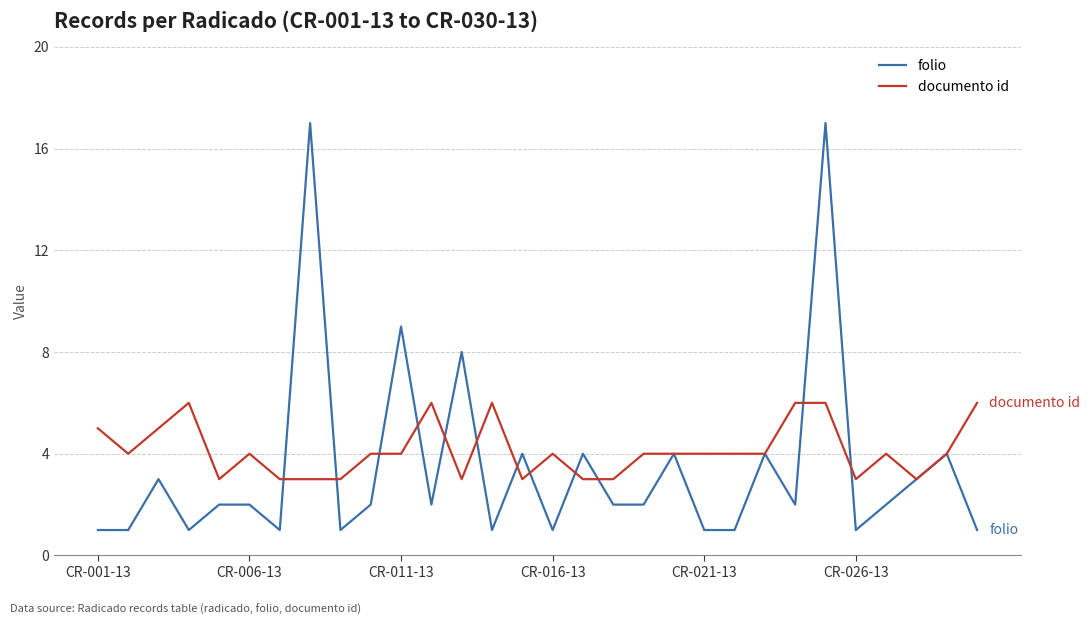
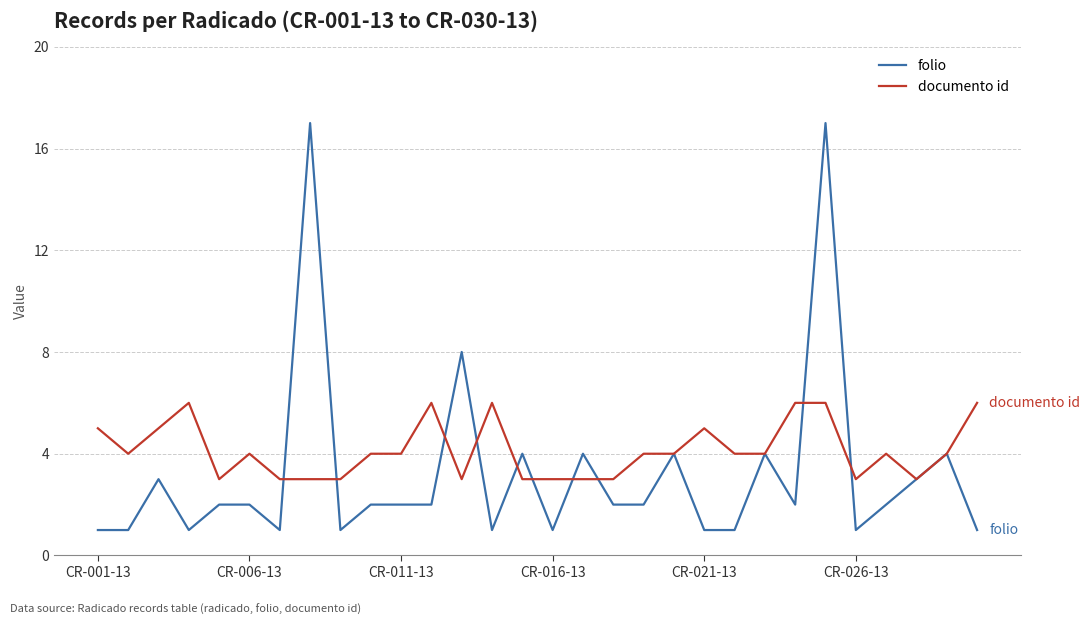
  {
    "folio": {
      "CR-001-13": 1,
      "CR-006-13": 2,
-     "CR-011-13": 9,
+     "CR-011-13": 2,
      "CR-016-13": 1,
      "CR-021-13": 1,
      "CR-026-13": 1
    },
    "documento id": {
      "CR-001-13": 5,
      "CR-006-13": 4,
      "CR-011-13": 4,
-     "CR-016-13": 4,
-     "CR-021-13": 4,
+     "CR-016-13": 3,
+     "CR-021-13": 5,
      "CR-026-13": 3
    }
  }
